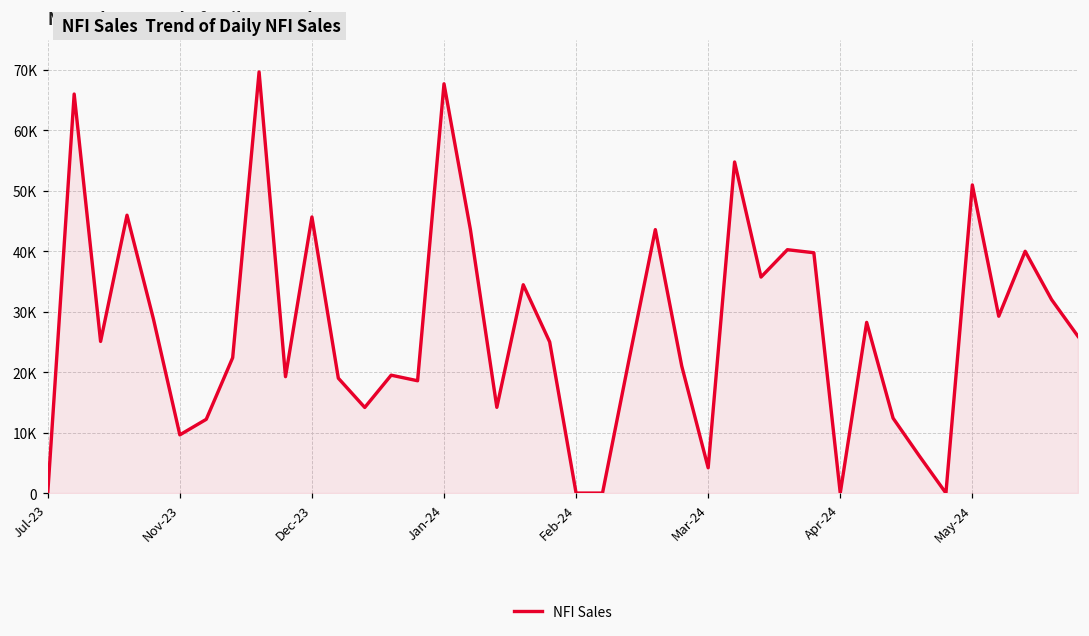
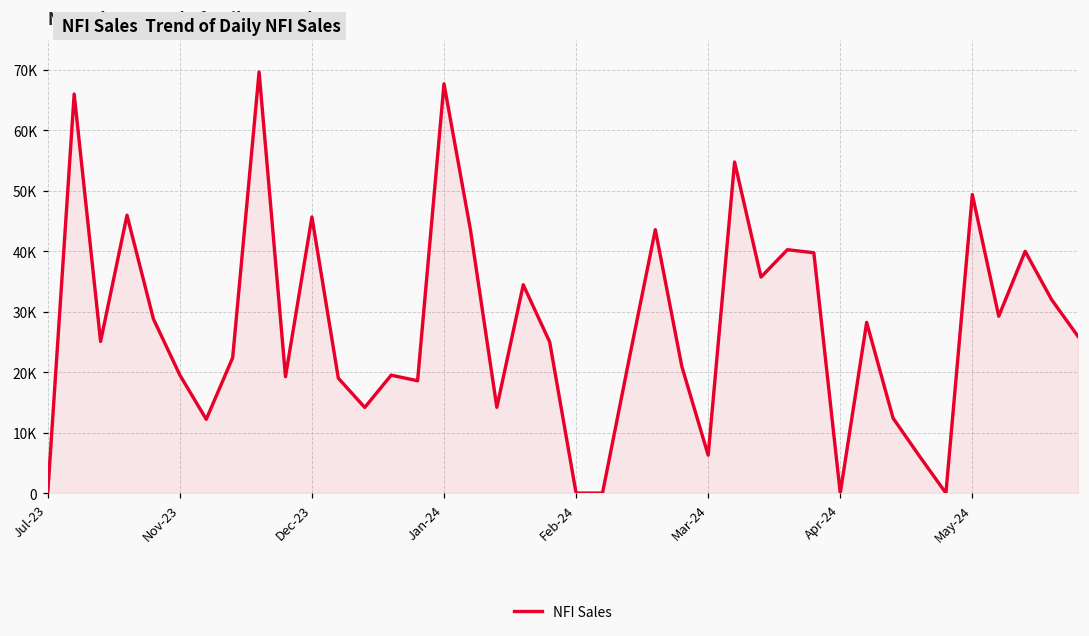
  {
    "Jul-23": 0,
-   "Nov-23": 10000,
+   "Nov-23": 20000,
    "Dec-23": 46000,
    "Jan-24": 68000,
    "Feb-24": 0,
-   "Mar-24": 4000,
+   "Mar-24": 6000,
    "Apr-24": 0,
-   "May-24": 51000
+   "May-24": 49000
  }
